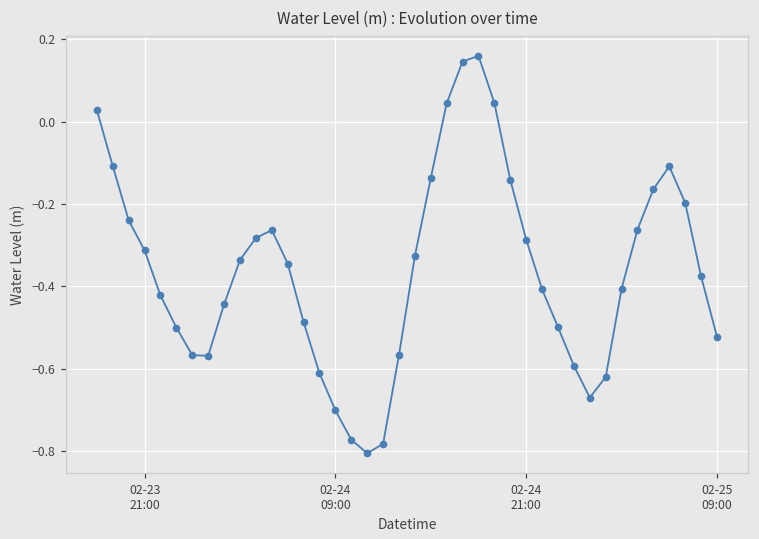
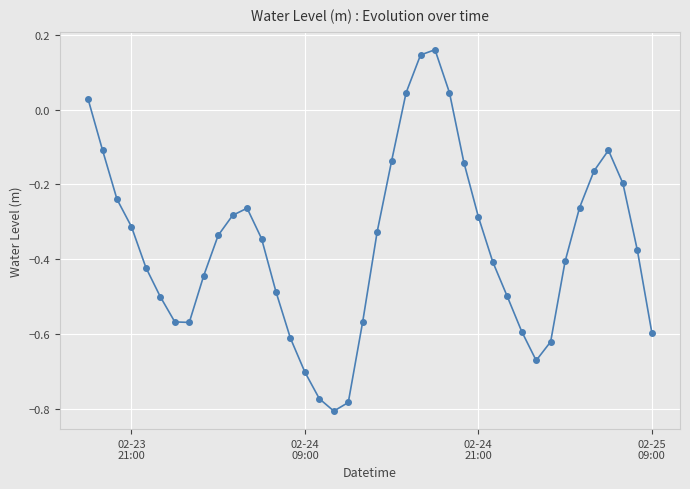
  {
    "02-23 21:00": -0.31,
    "02-24 09:00": -0.70,
    "02-24 21:00": -0.29,
-   "02-25 09:00": -0.52
+   "02-25 09:00": -0.60
  }
